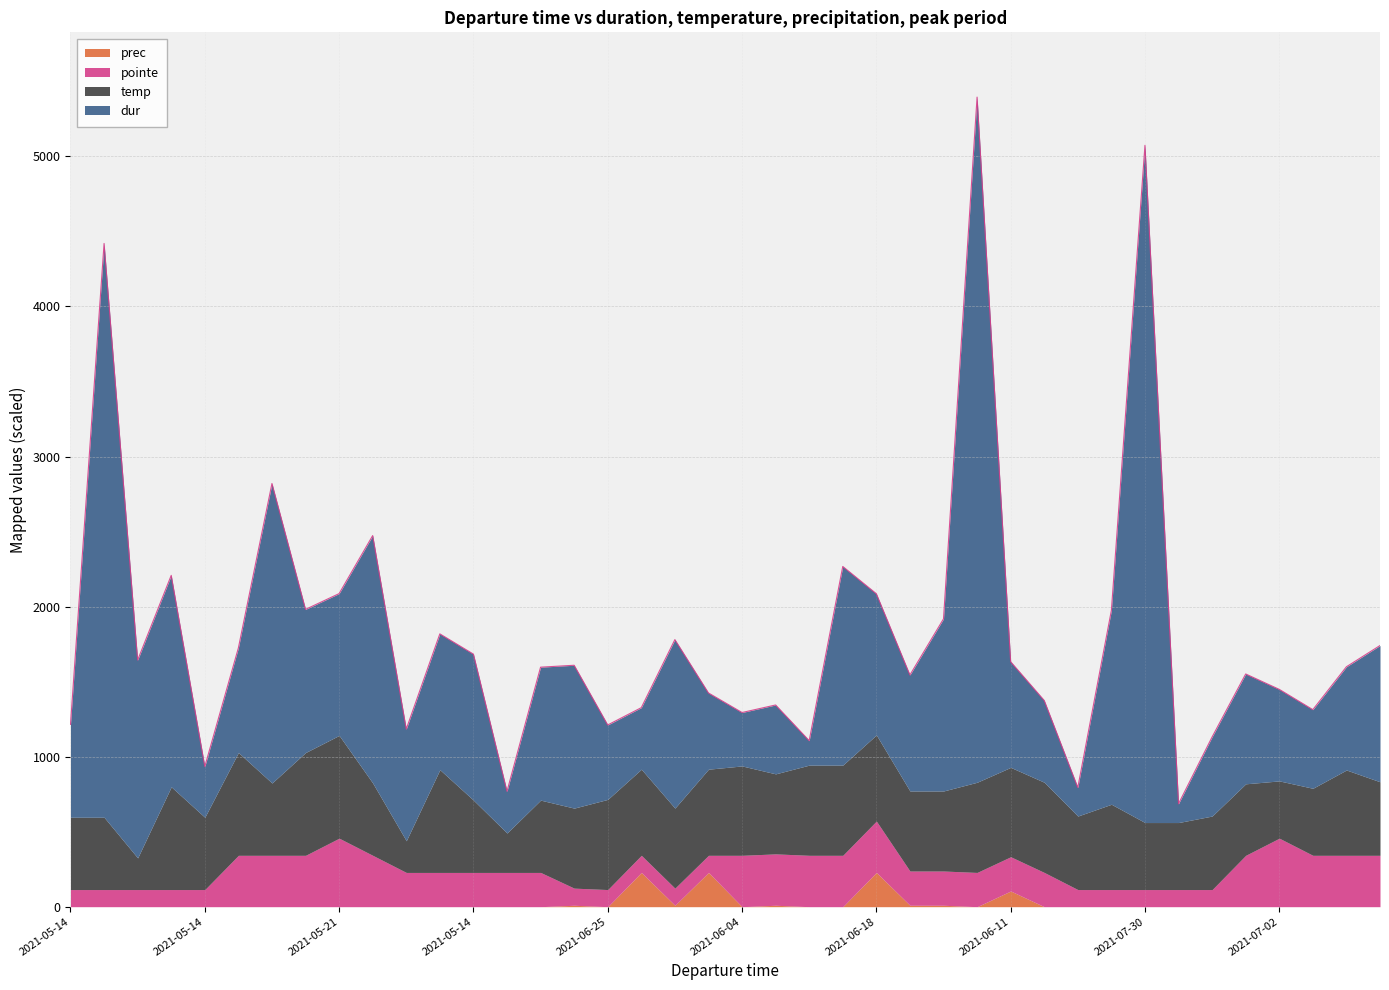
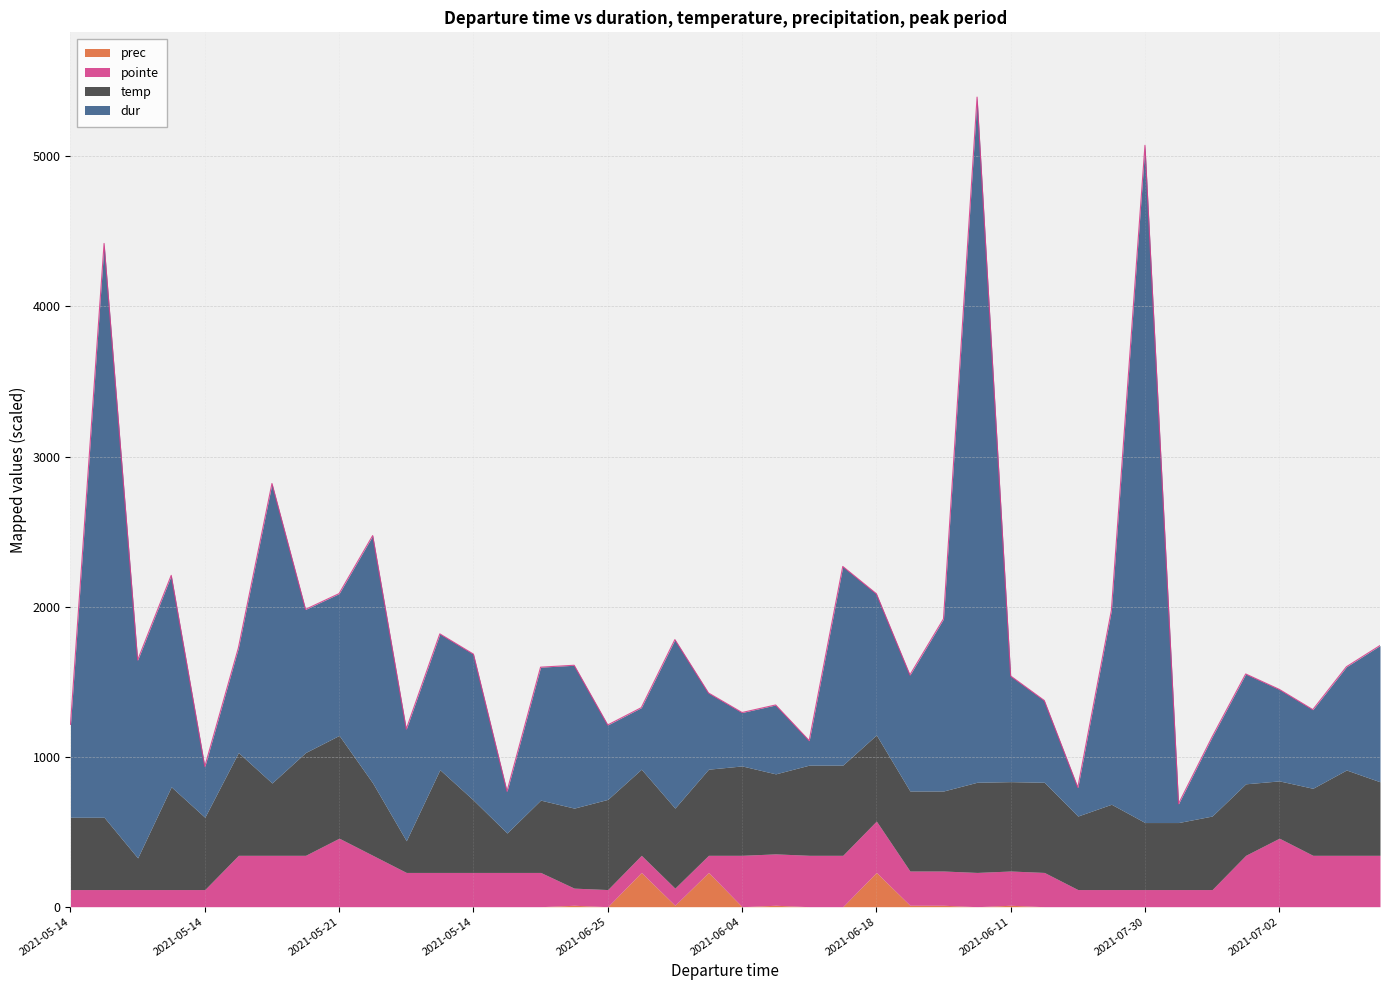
  {
    "prec": {
      "2021-05-21": 0,
      "2021-06-25": 0,
      "2021-06-04": 0,
      "2021-06-18": 230,
-     "2021-06-11": 100,
+     "2021-06-11": 10,
      "2021-07-30": 0,
      "2021-07-02": 0
    },
    "pointe": {
      "2021-05-21": 460,
      "2021-06-25": 110,
      "2021-06-04": 340,
      "2021-06-18": 340,
      "2021-06-11": 230,
      "2021-07-30": 110,
      "2021-07-02": 460
    },
    "temp": {
      "2021-05-21": 680,
      "2021-06-25": 600,
      "2021-06-04": 600,
      "2021-06-18": 570,
      "2021-06-11": 600,
      "2021-07-30": 450,
      "2021-07-02": 380
    },
    "dur": {
      "2021-05-21": 950,
      "2021-06-25": 500,
      "2021-06-04": 360,
      "2021-06-18": 940,
      "2021-06-11": 700,
      "2021-07-30": 4510,
      "2021-07-02": 610
    }
  }
